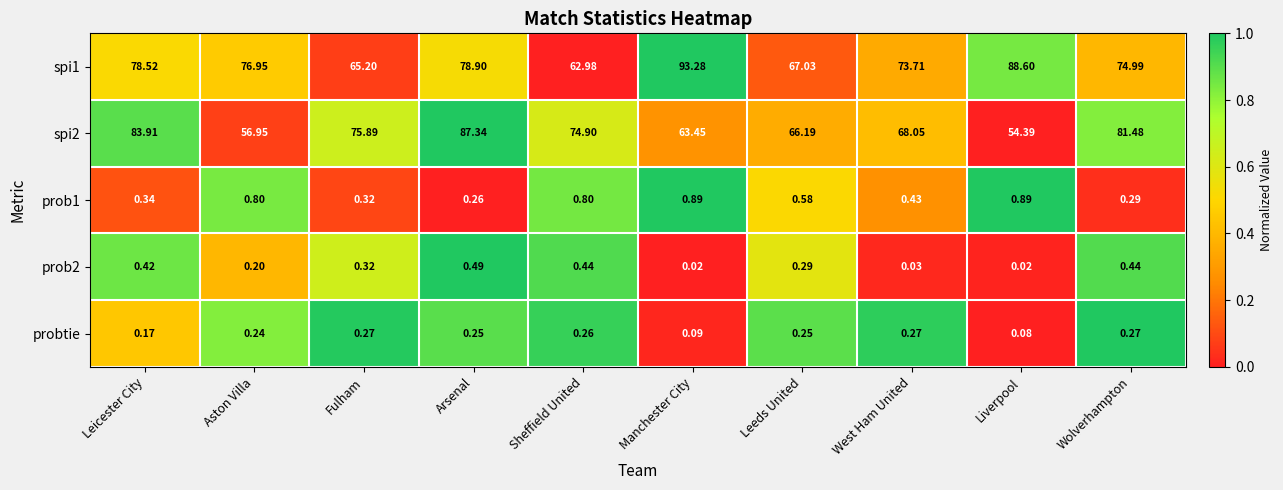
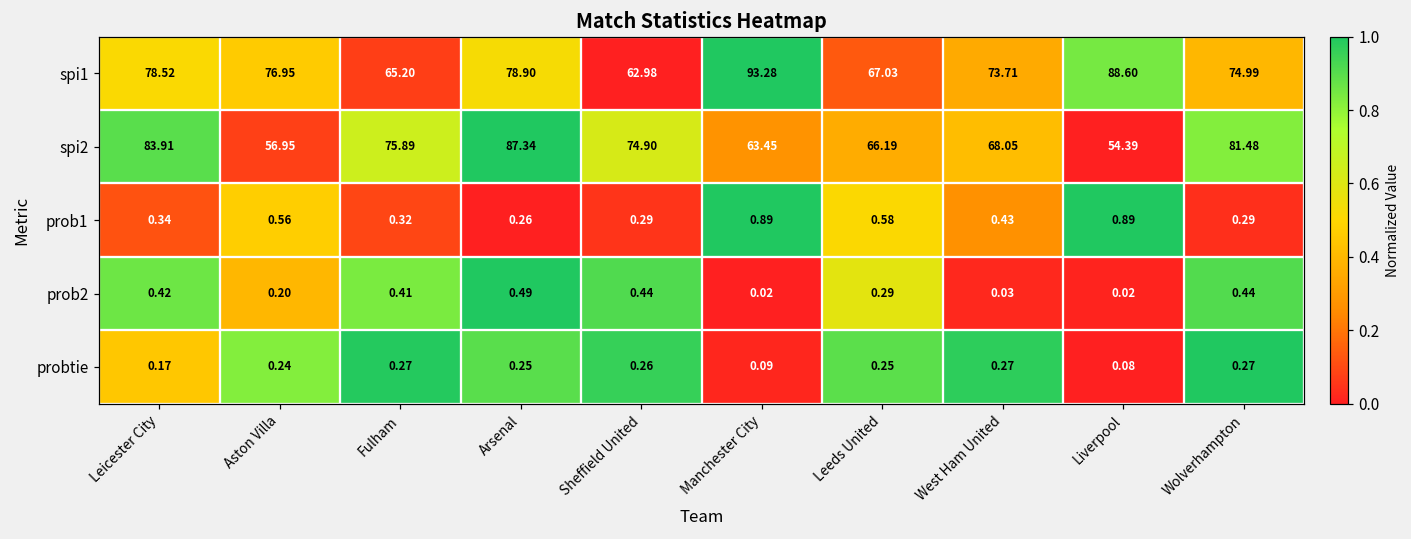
  {
    "spi1": {
      "Leicester City": 78.52,
      "Aston Villa": 76.95,
      "Fulham": 65.20,
      "Arsenal": 78.90,
      "Sheffield United": 62.98,
      "Manchester City": 93.28,
      "Leeds United": 67.03,
      "West Ham United": 73.71,
      "Liverpool": 88.60,
      "Wolverhampton": 74.99
    },
    "spi2": {
      "Leicester City": 83.91,
      "Aston Villa": 56.95,
      "Fulham": 75.89,
      "Arsenal": 87.34,
      "Sheffield United": 74.90,
      "Manchester City": 63.45,
      "Leeds United": 66.19,
      "West Ham United": 68.05,
      "Liverpool": 54.39,
      "Wolverhampton": 81.48
    },
    "prob1": {
      "Leicester City": 0.34,
-     "Aston Villa": 0.80,
+     "Aston Villa": 0.56,
      "Fulham": 0.32,
      "Arsenal": 0.26,
-     "Sheffield United": 0.80,
+     "Sheffield United": 0.29,
      "Manchester City": 0.89,
      "Leeds United": 0.58,
      "West Ham United": 0.43,
      "Liverpool": 0.89,
      "Wolverhampton": 0.29
    },
    "prob2": {
      "Leicester City": 0.42,
      "Aston Villa": 0.20,
-     "Fulham": 0.32,
+     "Fulham": 0.41,
      "Arsenal": 0.49,
      "Sheffield United": 0.44,
      "Manchester City": 0.02,
      "Leeds United": 0.29,
      "West Ham United": 0.03,
      "Liverpool": 0.02,
      "Wolverhampton": 0.44
    },
    "probtie": {
      "Leicester City": 0.17,
      "Aston Villa": 0.24,
      "Fulham": 0.27,
      "Arsenal": 0.25,
      "Sheffield United": 0.26,
      "Manchester City": 0.09,
      "Leeds United": 0.25,
      "West Ham United": 0.27,
      "Liverpool": 0.08,
      "Wolverhampton": 0.27
    }
  }
